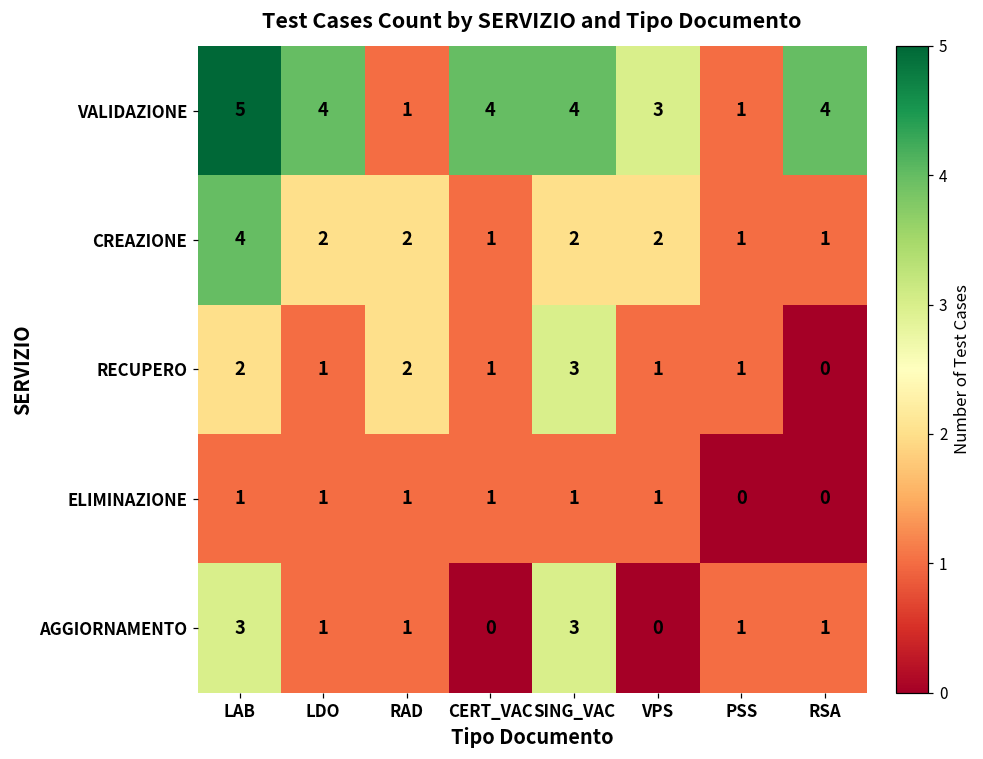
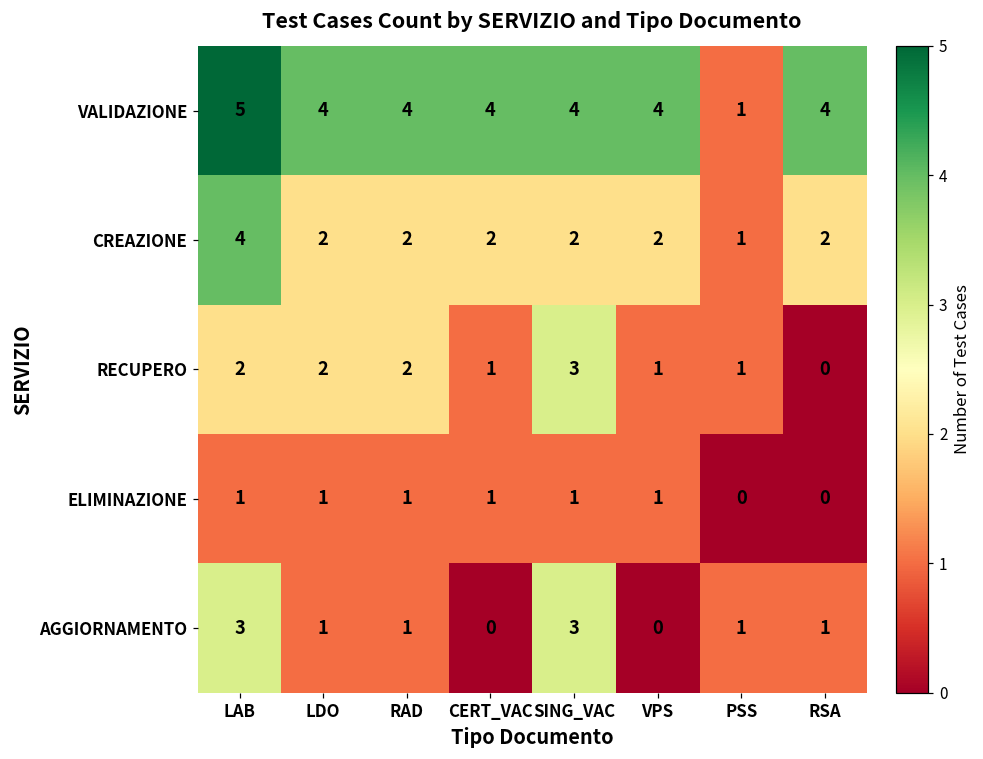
  {
    "VALIDAZIONE": {
      "LAB": 5,
      "LDO": 4,
-     "RAD": 1,
+     "RAD": 4,
      "CERT_VAC": 4,
      "SING_VAC": 4,
-     "VPS": 3,
+     "VPS": 4,
      "PSS": 1,
      "RSA": 4
    },
    "CREAZIONE": {
      "LAB": 4,
      "LDO": 2,
      "RAD": 2,
-     "CERT_VAC": 1,
+     "CERT_VAC": 2,
      "SING_VAC": 2,
      "VPS": 2,
      "PSS": 1,
-     "RSA": 1
+     "RSA": 2
    },
    "RECUPERO": {
      "LAB": 2,
-     "LDO": 1,
+     "LDO": 2,
      "RAD": 2,
      "CERT_VAC": 1,
      "SING_VAC": 3,
      "VPS": 1,
      "PSS": 1,
      "RSA": 0
    },
    "ELIMINAZIONE": {
      "LAB": 1,
      "LDO": 1,
      "RAD": 1,
      "CERT_VAC": 1,
      "SING_VAC": 1,
      "VPS": 1,
      "PSS": 0,
      "RSA": 0
    },
    "AGGIORNAMENTO": {
      "LAB": 3,
      "LDO": 1,
      "RAD": 1,
      "CERT_VAC": 0,
      "SING_VAC": 3,
      "VPS": 0,
      "PSS": 1,
      "RSA": 1
    }
  }
